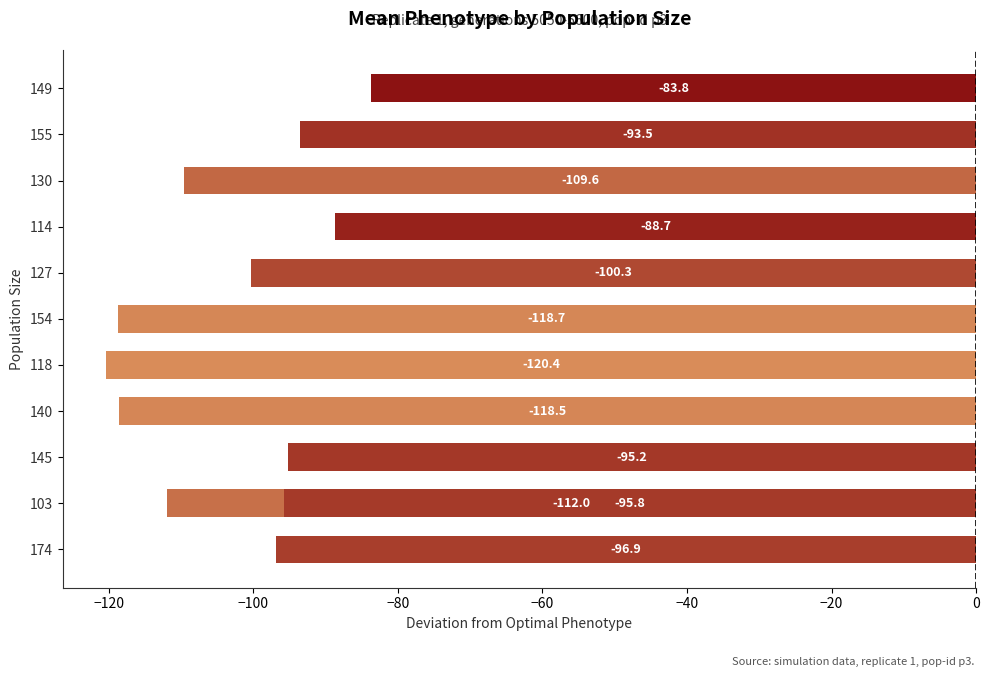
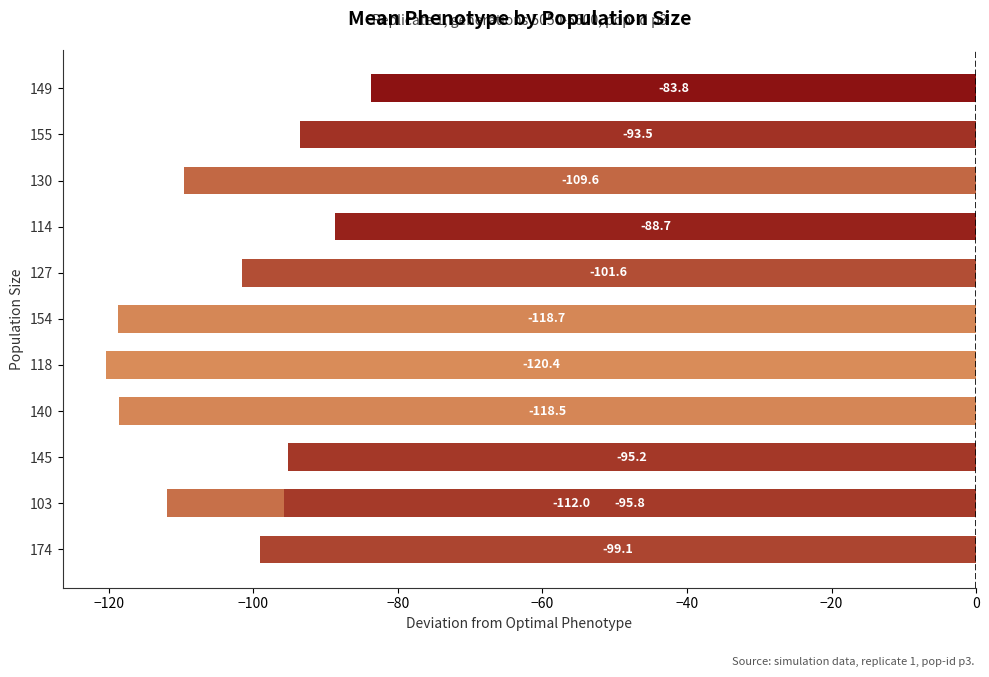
  {
    "149": -83.8,
    "155": -93.5,
    "130": -109.6,
    "114": -88.7,
-   "127": -100.3,
+   "127": -101.6,
    "154": -118.7,
    "118": -120.4,
    "140": -118.5,
    "145": -95.2,
-   "174": -96.9
+   "174": -99.1
  }
